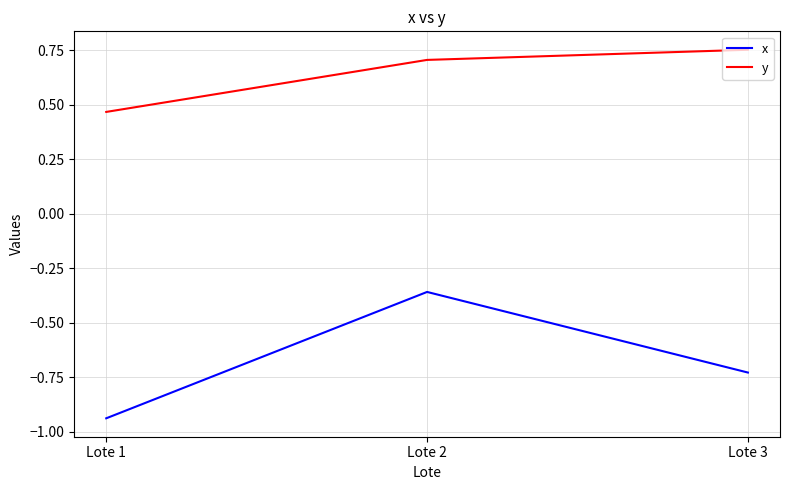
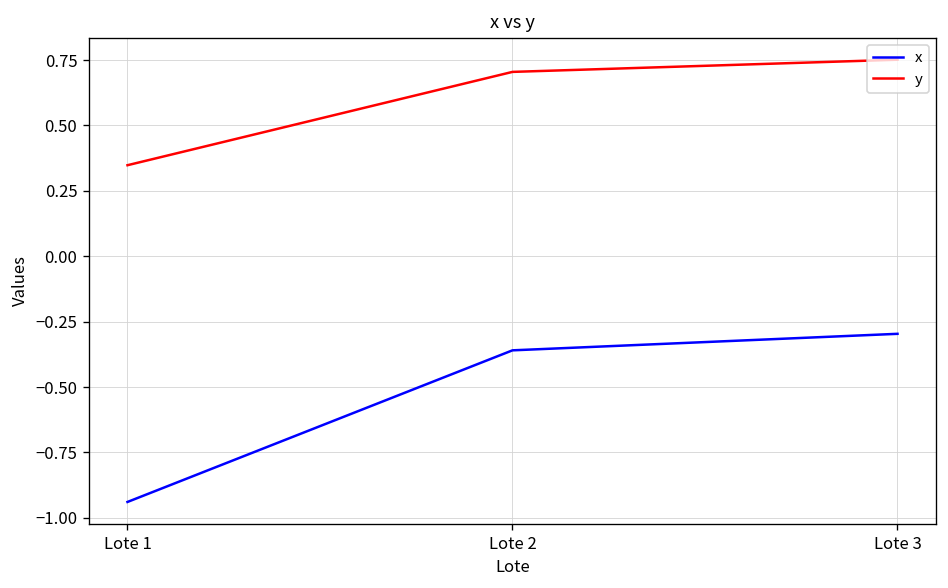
  {
    "x": {
      "Lote 1": -0.94,
      "Lote 2": -0.36,
-     "Lote 3": -0.73
+     "Lote 3": -0.30
    },
    "y": {
-     "Lote 1": 0.47,
+     "Lote 1": 0.35,
      "Lote 2": 0.70
    }
  }
